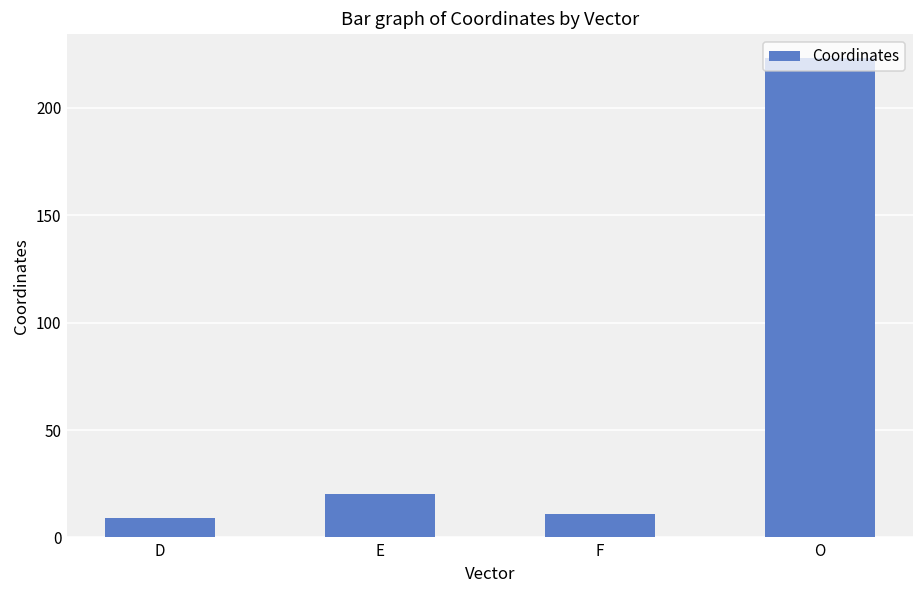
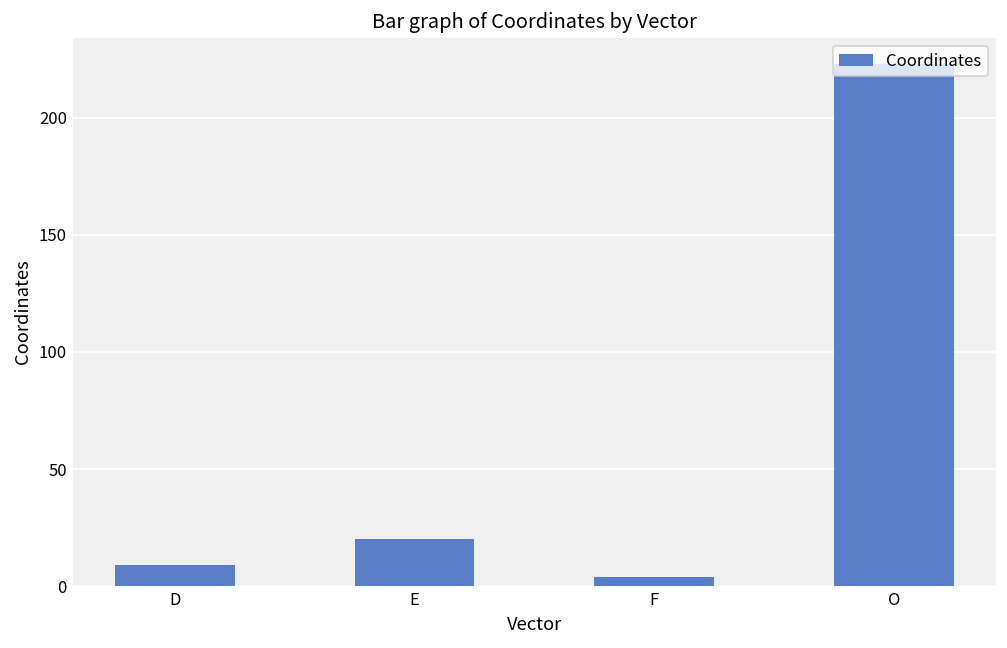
  {
    "D": 9,
    "E": 20,
-   "F": 11
+   "F": 4
  }
